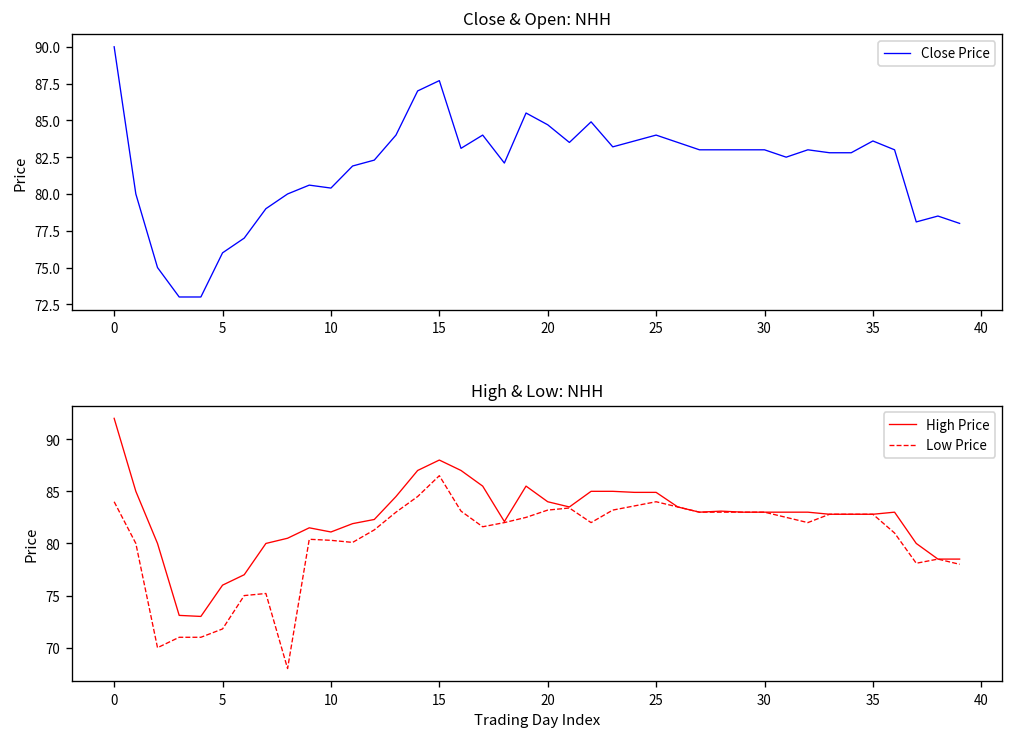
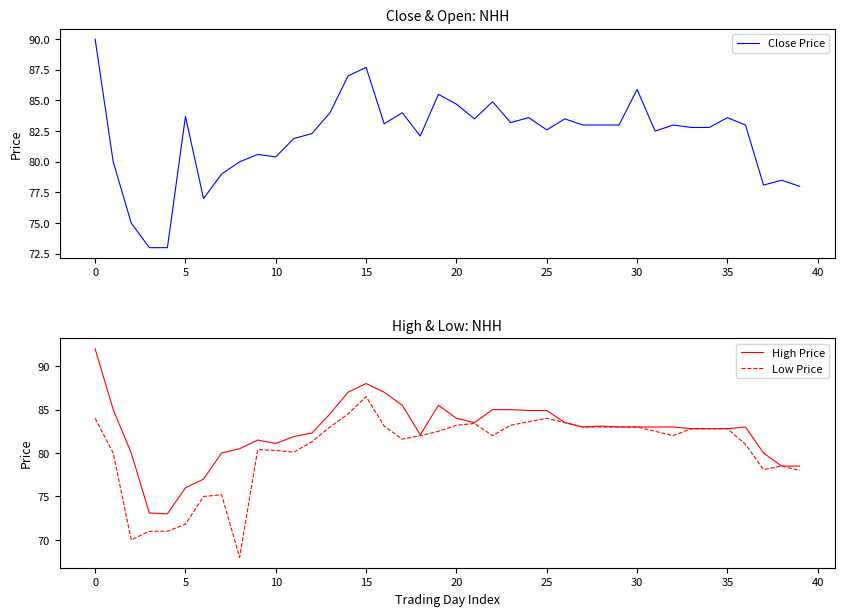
  {
    "Close & Open: NHH": {
      "0": 90.0,
-     "5": 76.0,
+     "5": 83.7,
      "10": 80.4,
      "15": 87.7,
      "20": 84.7,
-     "25": 84.0,
-     "30": 83.0,
+     "25": 82.6,
+     "30": 85.9,
      "35": 83.6
    }
  }
